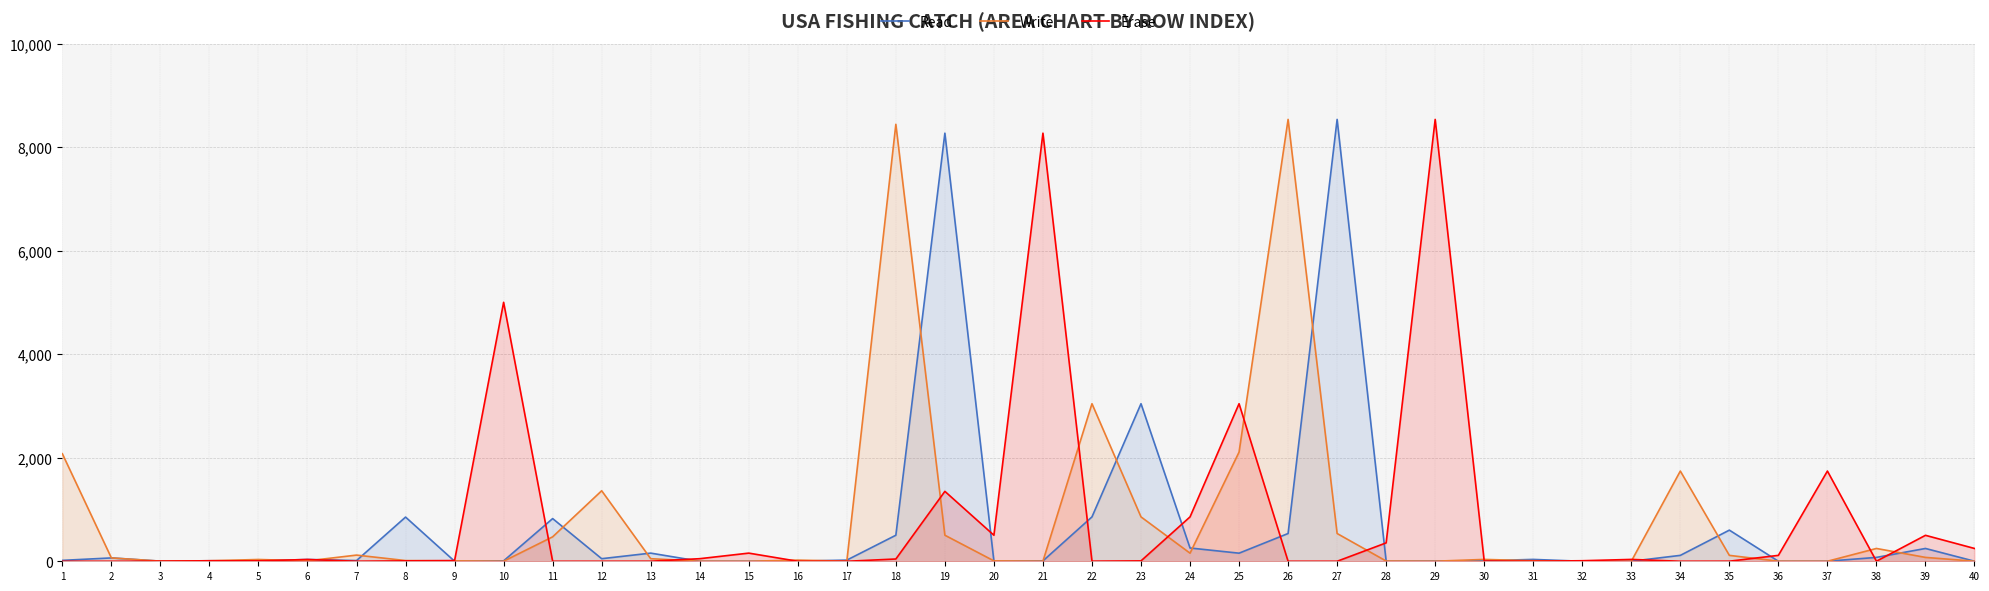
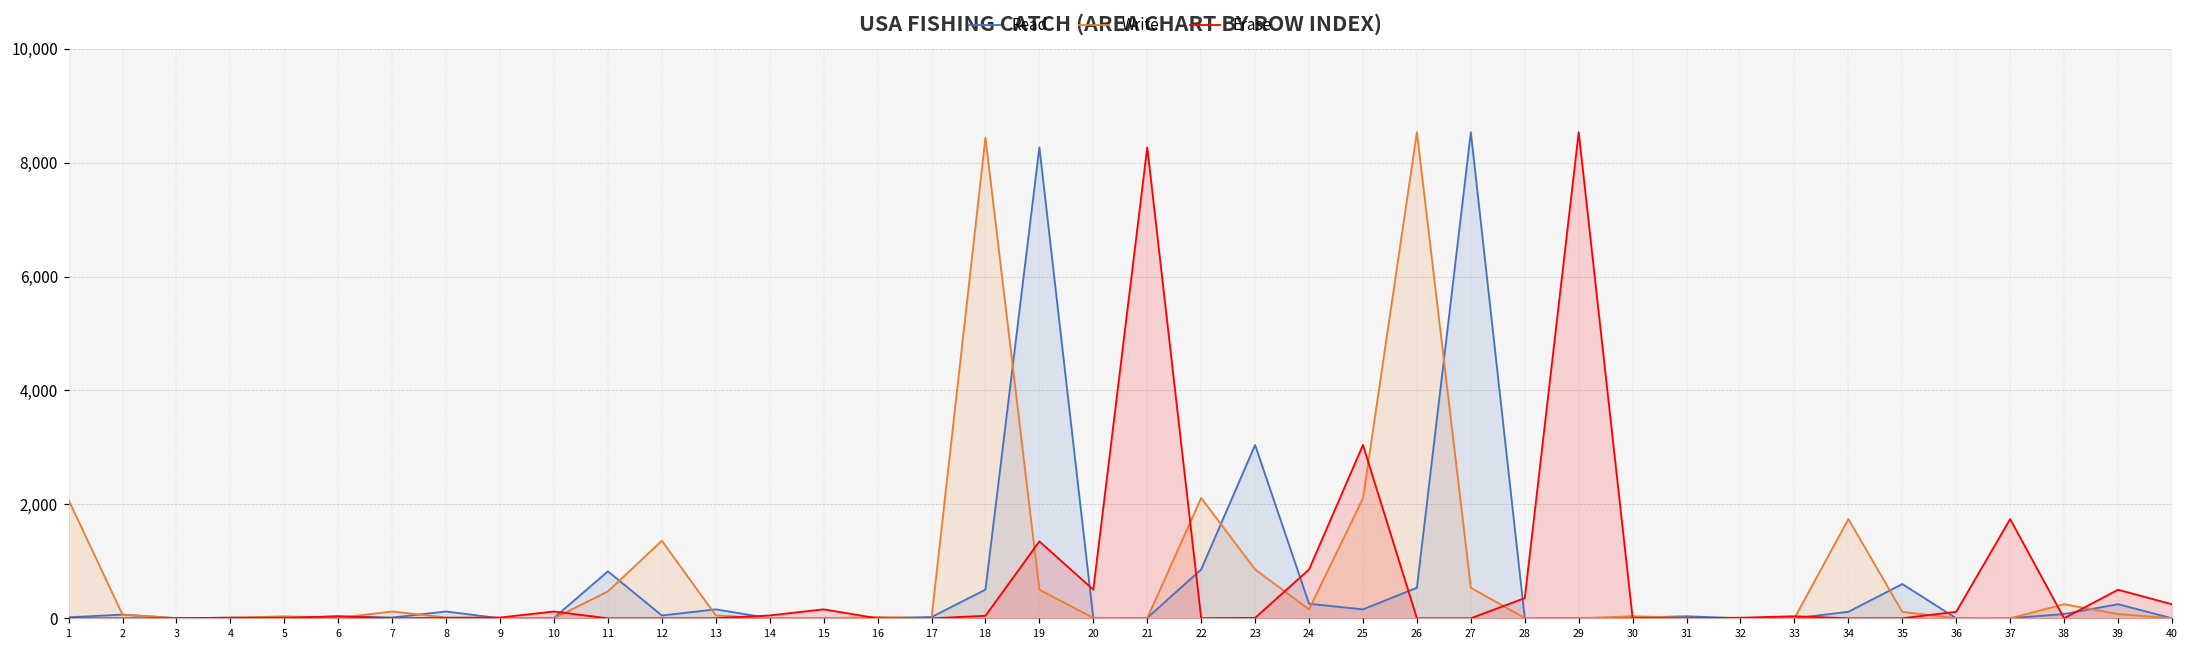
  {
    "Read": {
-     "8": "900",
+     "8": "100",
      "11": "800",
      "13": "200",
      "18": "500",
      "19": "8,300",
      "22": "900",
      "23": "3,000",
      "24": "300",
      "25": "200",
      "26": "500",
      "27": "8,500",
      "34": "100",
      "35": "600",
      "38": "100",
      "39": "200"
    },
    "Write": {
      "1": "2,100",
      "7": "100",
      "11": "500",
      "12": "1,400",
      "18": "8,400",
      "19": "500",
-     "22": "3,000",
+     "22": "2,100",
      "23": "900",
      "24": "200",
      "25": "2,100",
      "26": "8,500",
      "27": "500",
      "34": "1,700",
      "35": "100",
      "38": "200",
      "39": "100"
    },
    "Erase": {
      "2": "0",
-     "10": "5,000",
+     "10": "100",
      "11": "0",
      "15": "200",
      "18": "0",
      "19": "1,400",
      "20": "500",
      "21": "8,300",
      "22": "0",
      "23": "0",
      "24": "900",
      "25": "3,000",
      "26": "0",
      "27": "0",
      "28": "400",
      "29": "8,500",
      "34": "0",
      "35": "0",
      "36": "100",
      "37": "1,700",
      "38": "0",
      "39": "500",
      "40": "200"
    }
  }
